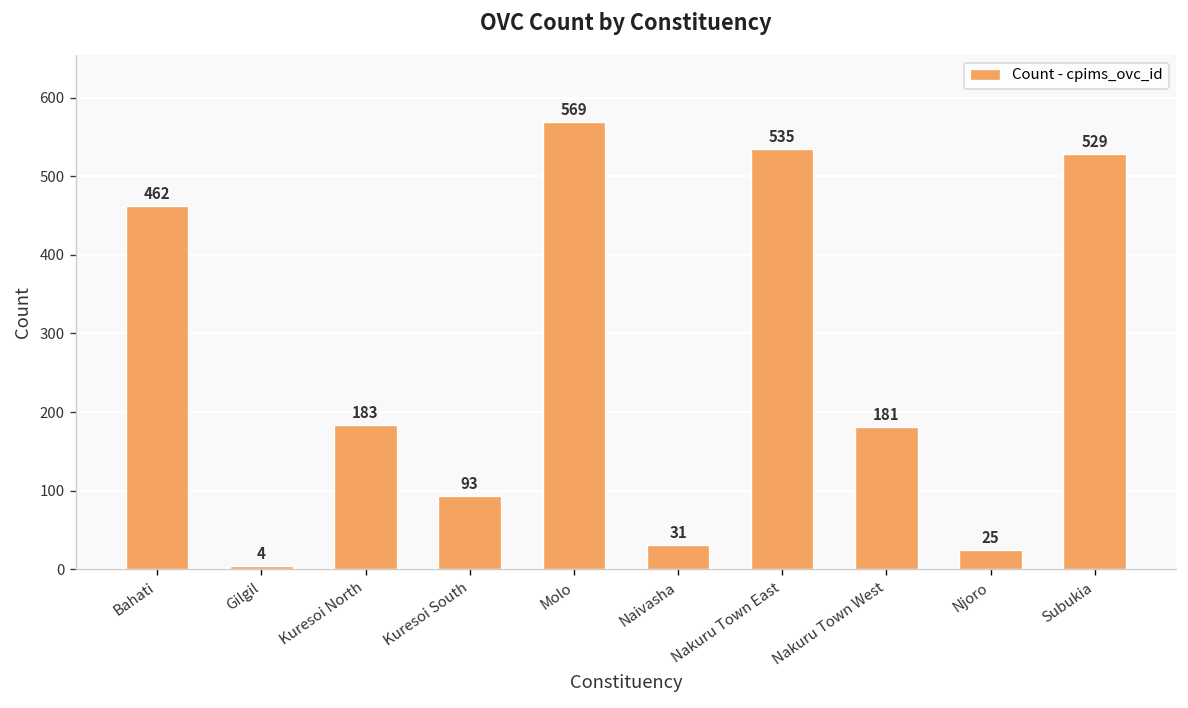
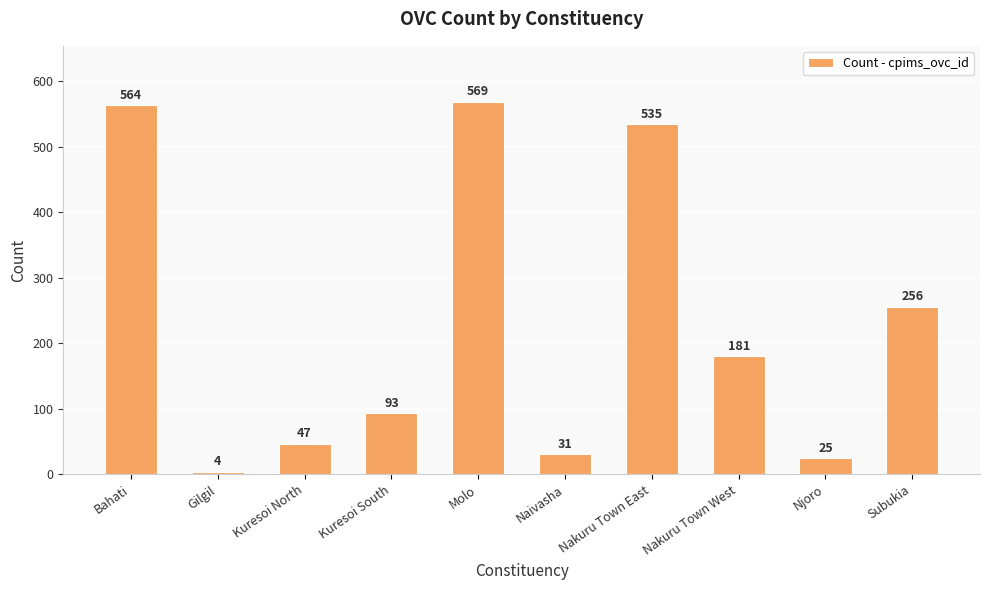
  {
-   "Bahati": 462,
+   "Bahati": 564,
    "Gilgil": 4,
-   "Kuresoi North": 183,
+   "Kuresoi North": 47,
    "Kuresoi South": 93,
    "Molo": 569,
    "Naivasha": 31,
    "Nakuru Town East": 535,
    "Nakuru Town West": 181,
    "Njoro": 25,
-   "Subukia": 529
+   "Subukia": 256
  }
